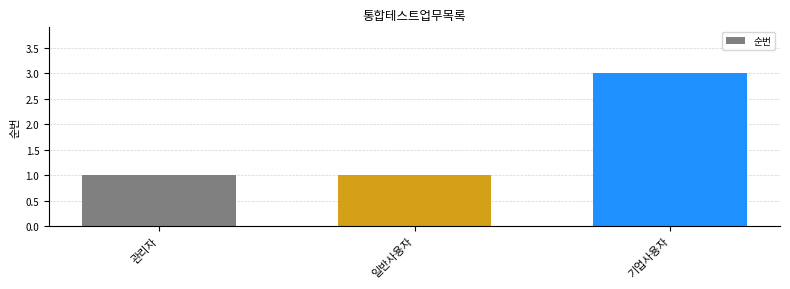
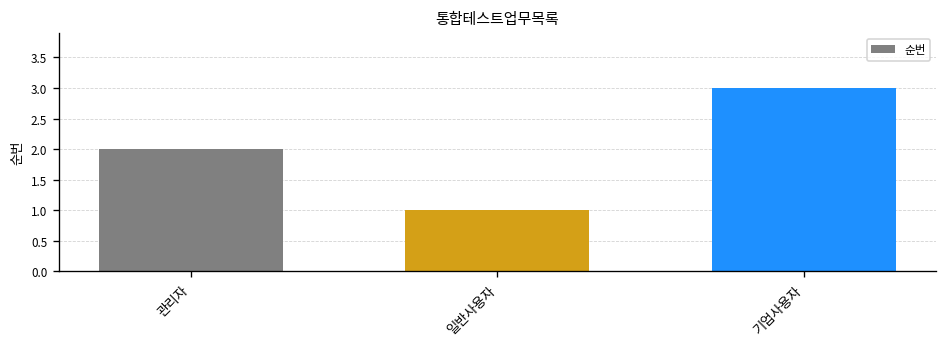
  {
-   "관리자": 1,
+   "관리자": 2,
    "일반사용자": 1,
    "기업사용자": 3
  }
